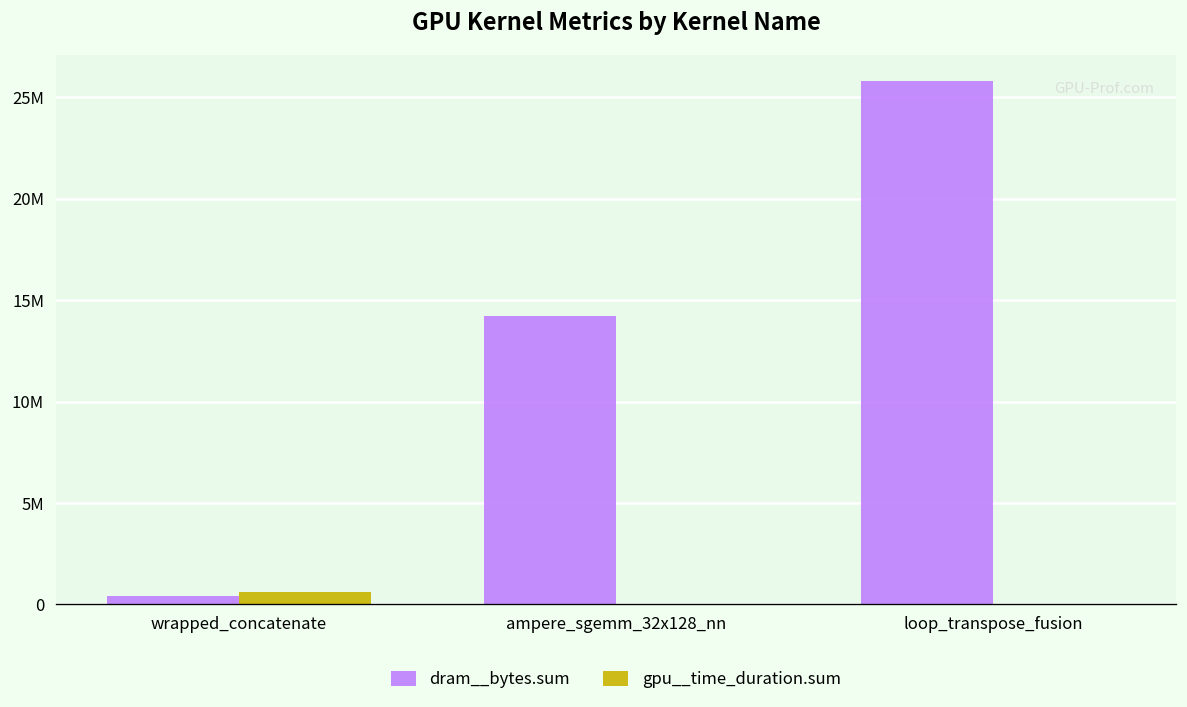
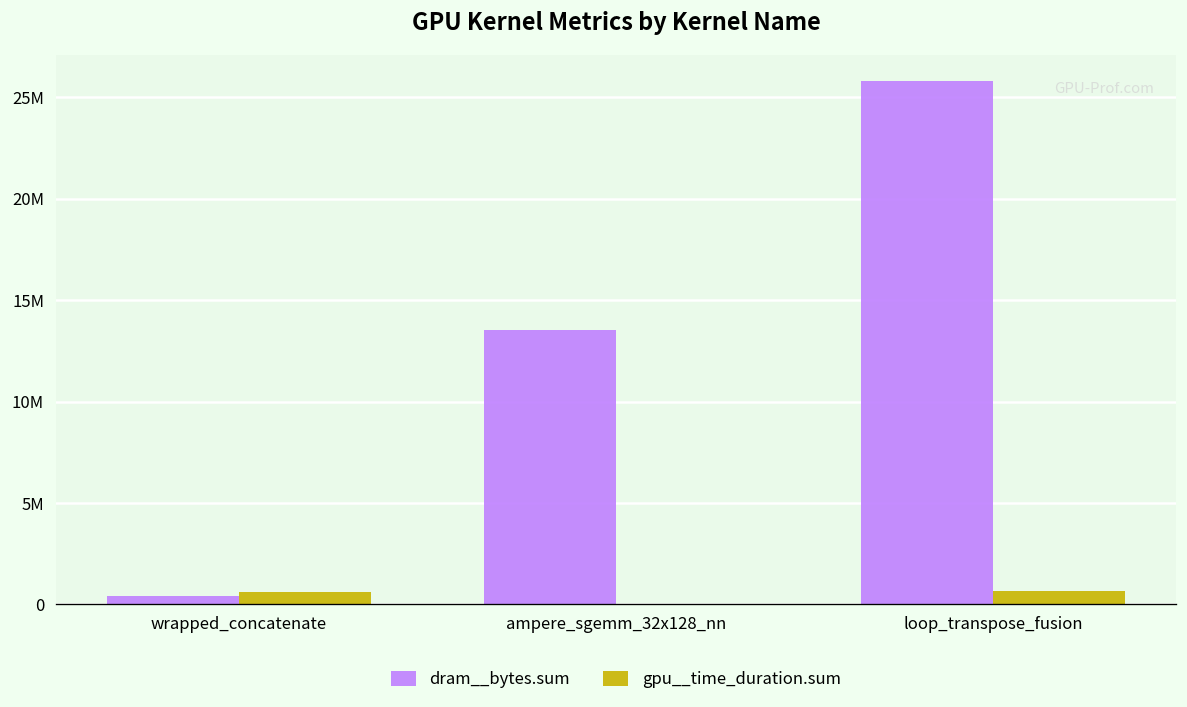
  {
    "dram__bytes.sum": {
      "wrapped_concatenate": 400000,
-     "ampere_sgemm_32x128_nn": 14200000,
+     "ampere_sgemm_32x128_nn": 13500000,
      "loop_transpose_fusion": 25800000
    },
    "gpu__time_duration.sum": {
      "wrapped_concatenate": 600000,
-     "loop_transpose_fusion": 0
+     "loop_transpose_fusion": 600000
    }
  }
